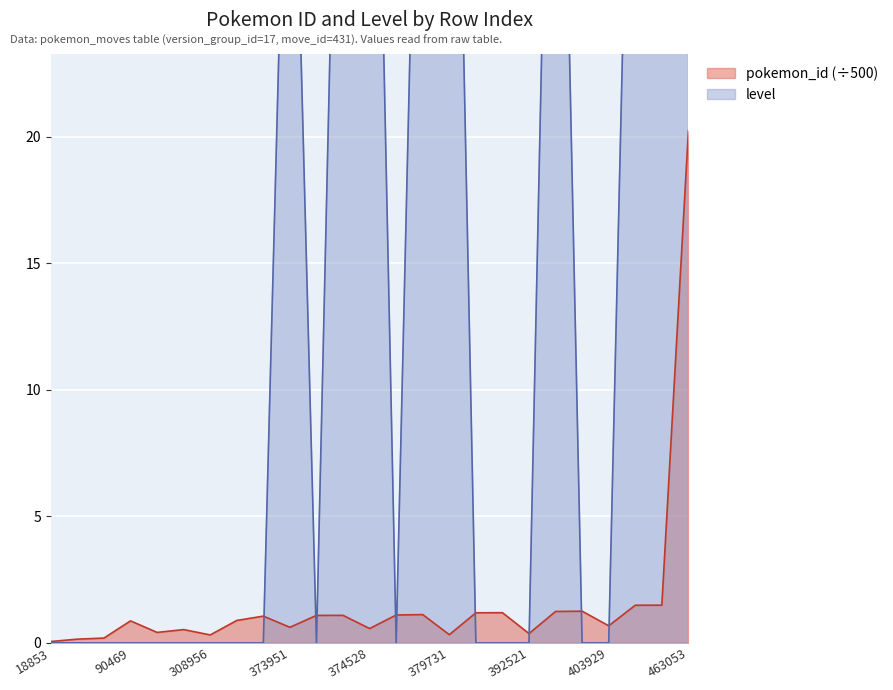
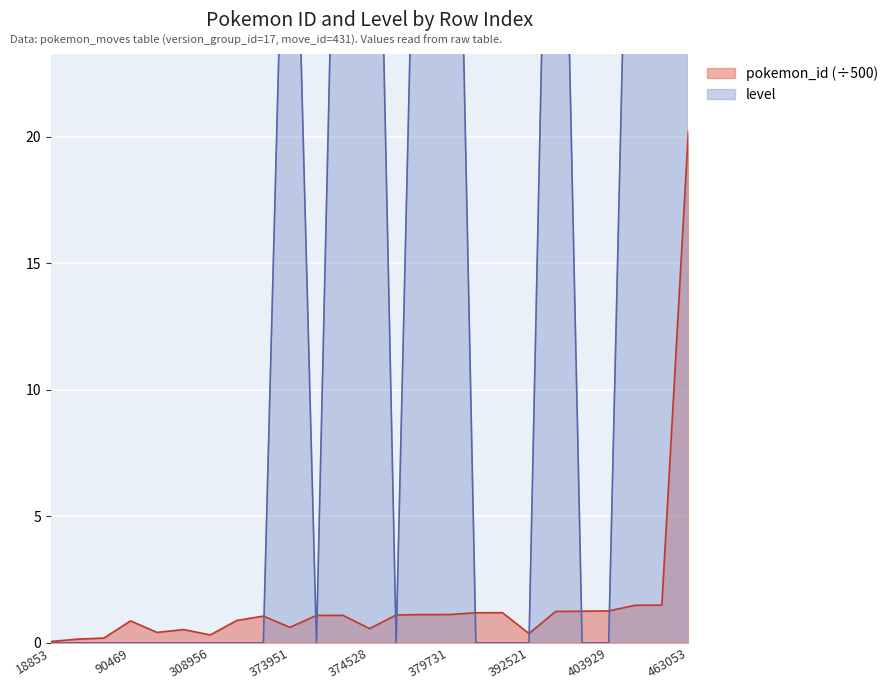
  {
    "pokemon_id (÷500)": {
      "90469": 0.9,
      "308956": 0.3,
      "373951": 0.6,
      "374528": 0.6,
-     "379731": 0.3,
+     "379731": 1.1,
      "392521": 0.4,
-     "403929": 0.7,
+     "403929": 1.3,
      "463053": 20.3
    },
    "level": {
      "90469": 0.0,
      "308956": 0.0,
      "392521": 0.0,
      "403929": 0.0
    }
  }
